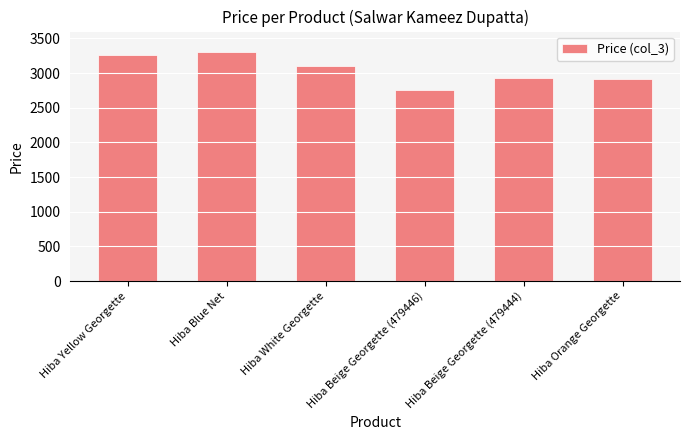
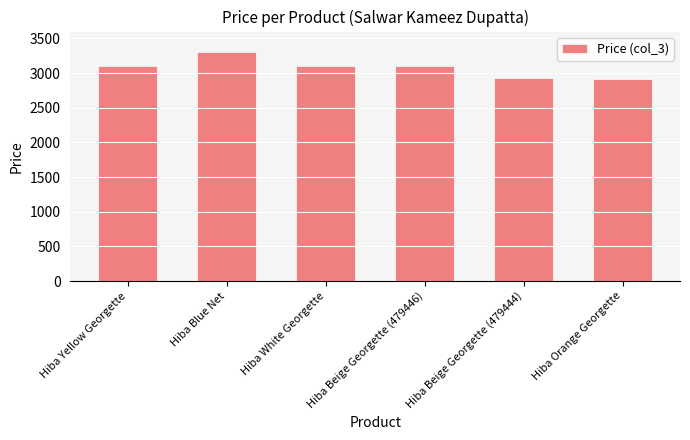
  {
-   "Hiba Yellow Georgette": 3300,
+   "Hiba Yellow Georgette": 3100,
    "Hiba Blue Net": 3300,
    "Hiba White Georgette": 3100,
-   "Hiba Beige Georgette (479446)": 2800,
+   "Hiba Beige Georgette (479446)": 3100,
    "Hiba Beige Georgette (479444)": 2900,
    "Hiba Orange Georgette": 2900
  }
